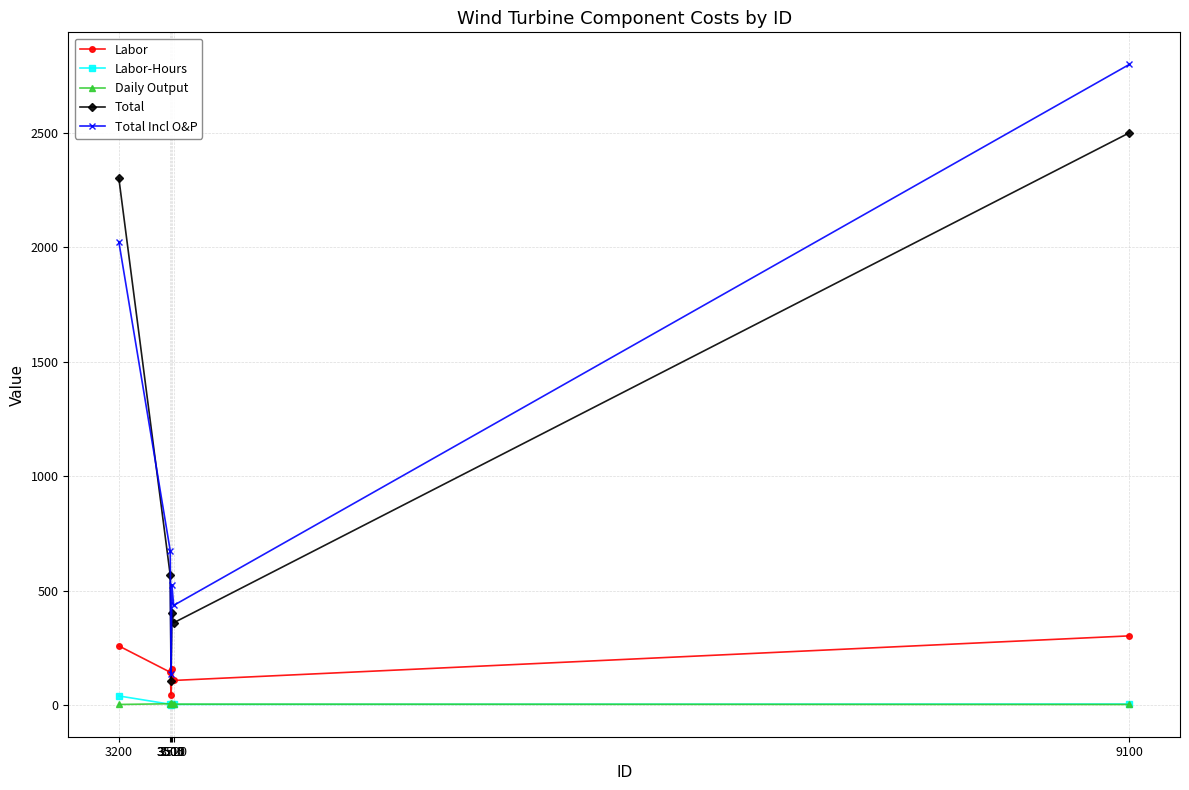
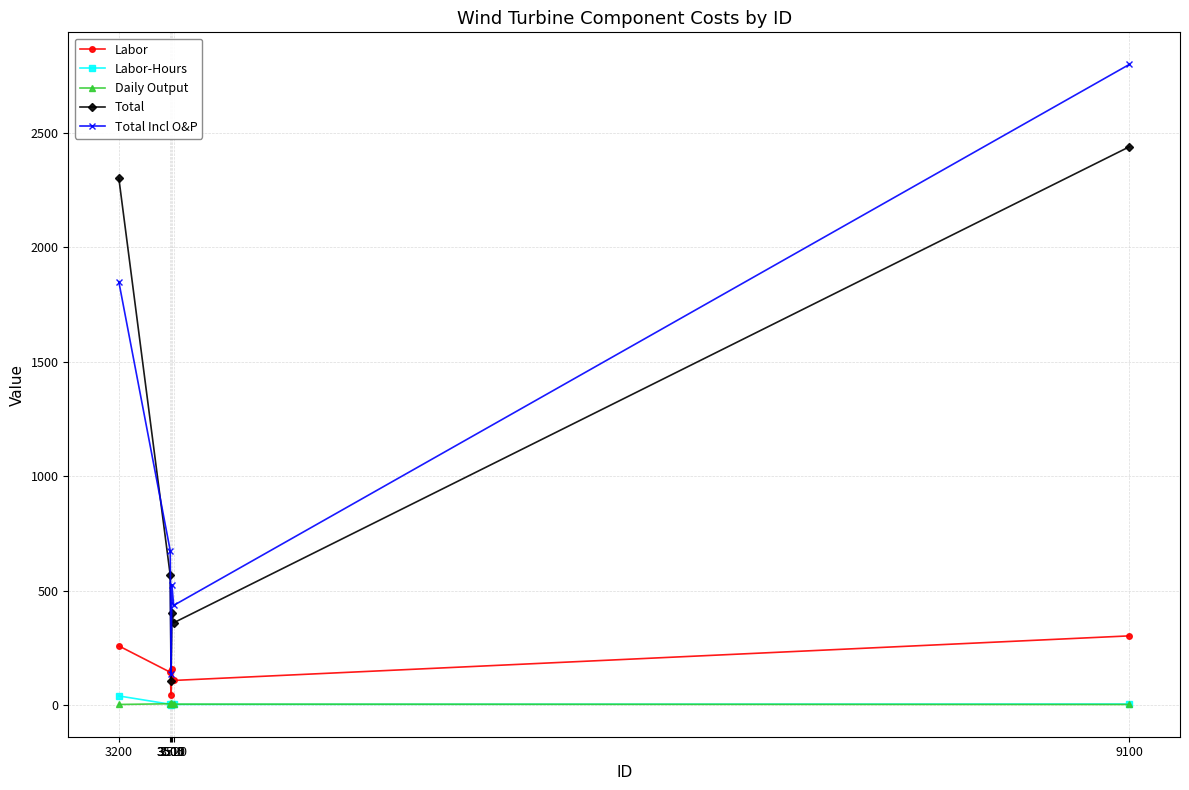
  {
    "Labor": {
      "3200": 260,
      "9100": 300
    },
    "Labor-Hours": {
      "3200": 40
    },
    "Daily Output": {
      "3200": 0
    },
    "Total": {
      "3200": 2300,
-     "9100": 2500
+     "9100": 2440
    },
    "Total Incl O&P": {
-     "3200": 2030,
+     "3200": 1850,
      "9100": 2800
    }
  }
